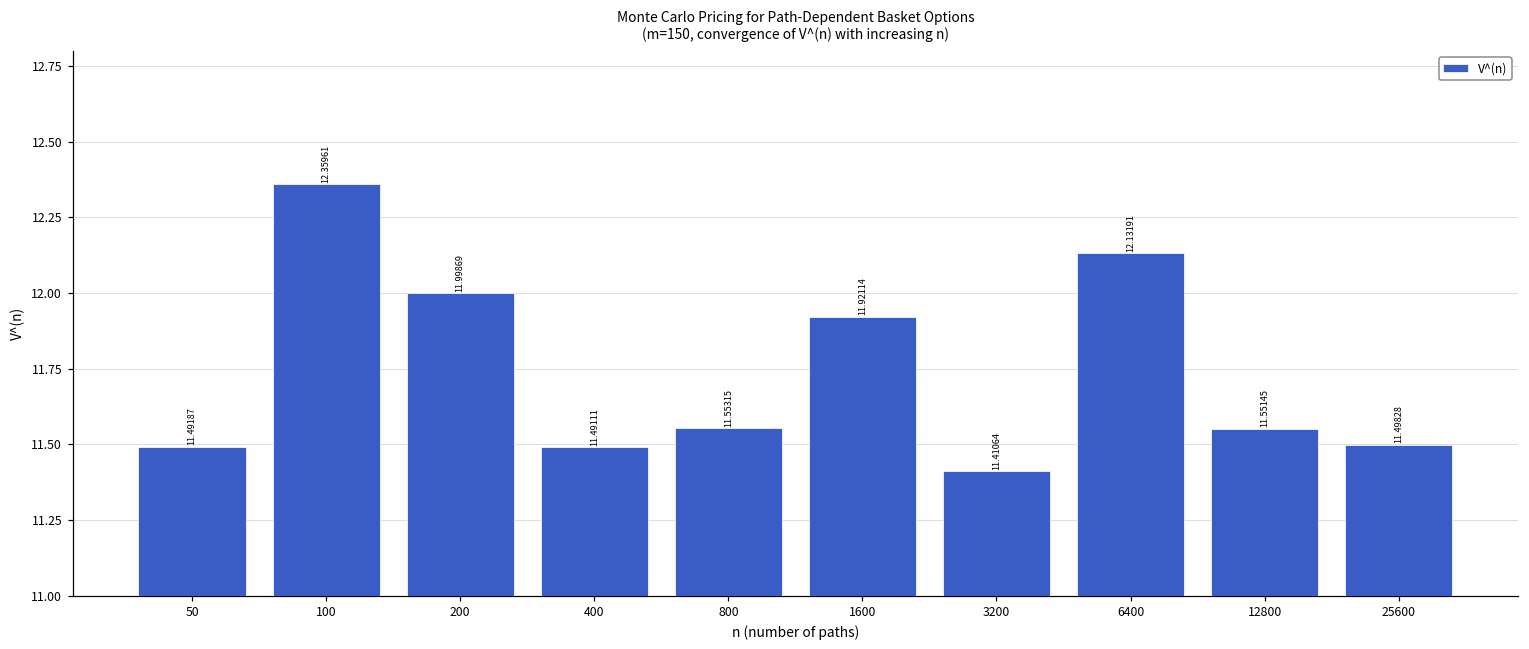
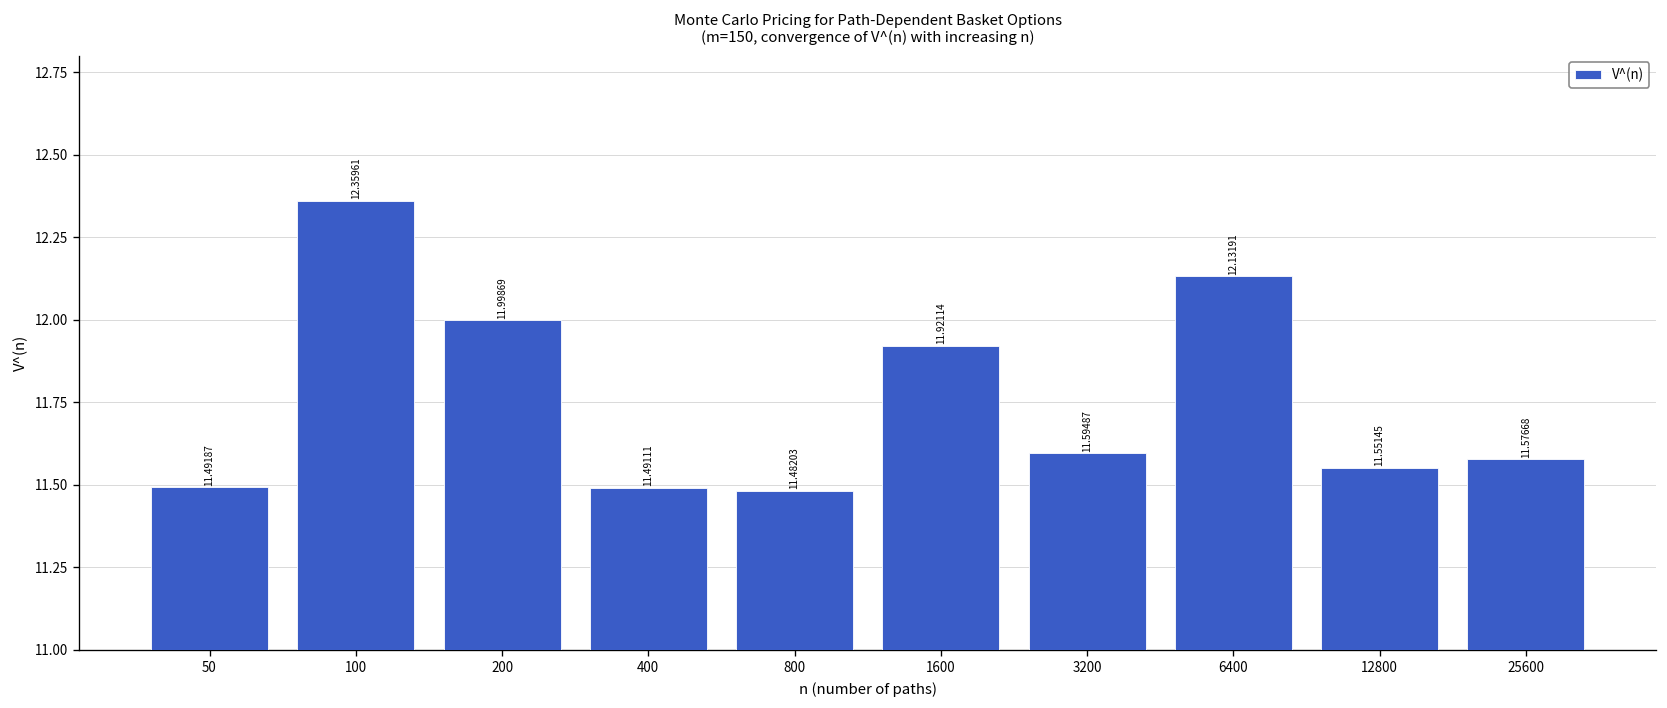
  {
    "50": 11.49187,
    "100": 12.35961,
    "200": 11.99869,
    "400": 11.49111,
-   "800": 11.55315,
+   "800": 11.48203,
    "1600": 11.92114,
-   "3200": 11.41064,
+   "3200": 11.59487,
    "6400": 12.13191,
    "12800": 11.55145,
-   "25600": 11.49828
+   "25600": 11.57668
  }
